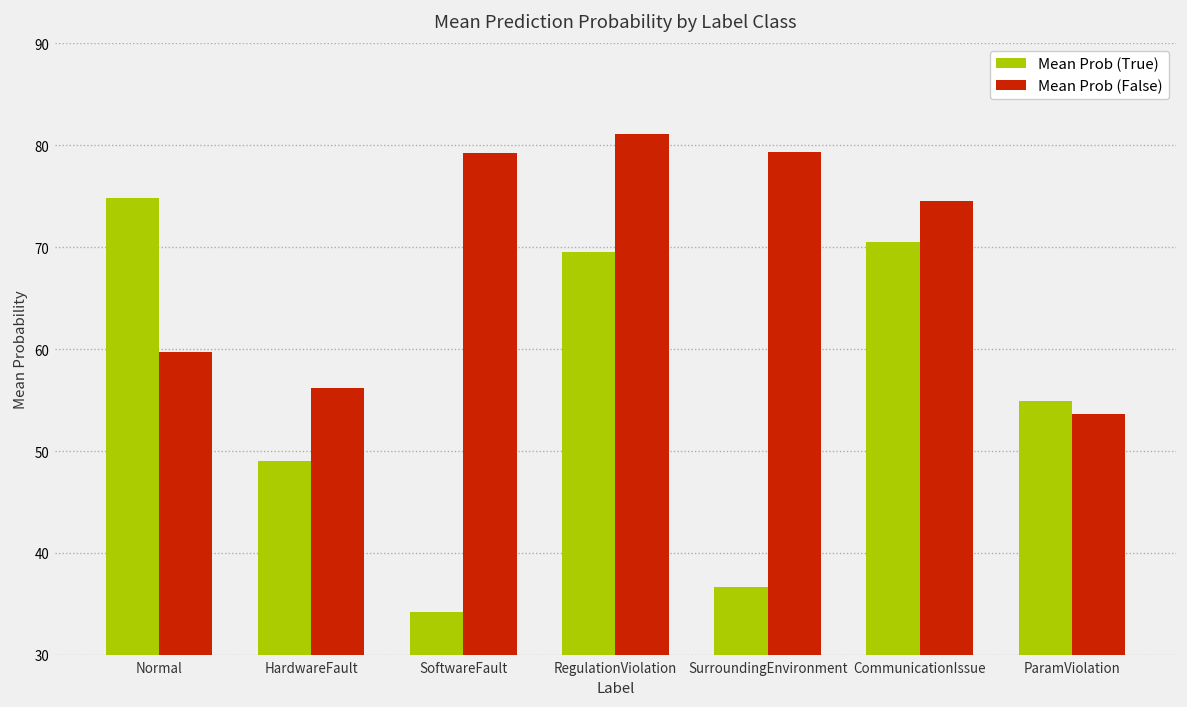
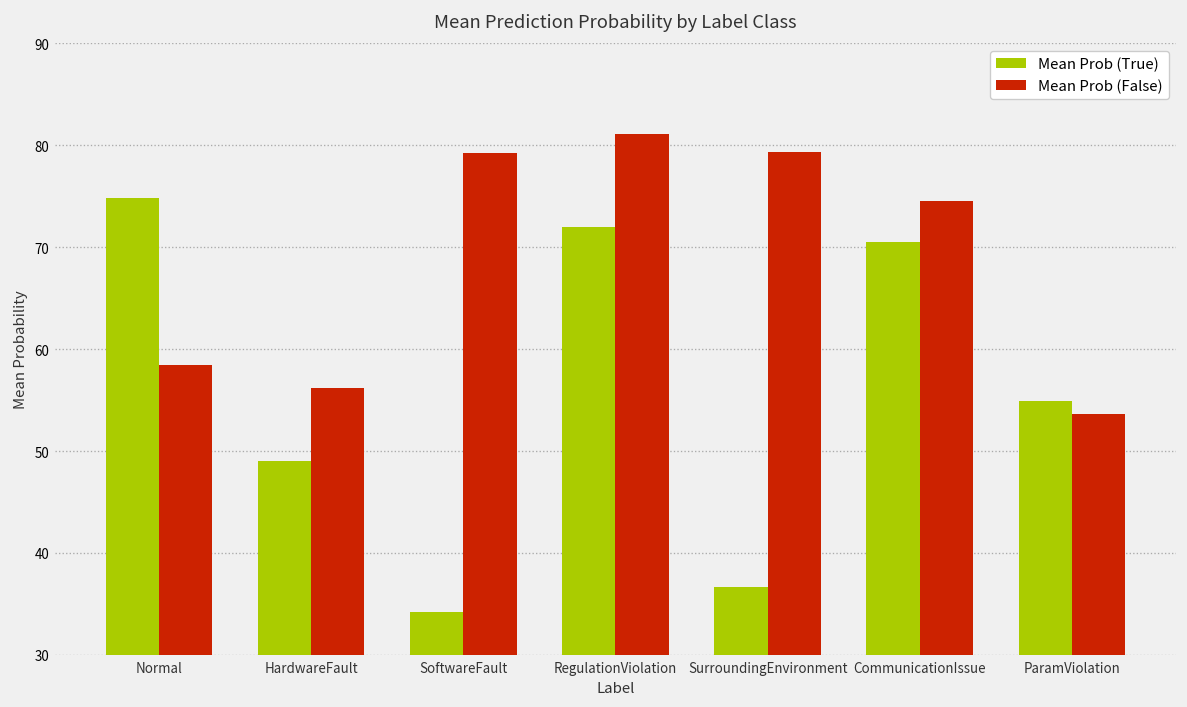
  {
    "Mean Prob (True)": {
      "Normal": 75,
      "HardwareFault": 49,
      "SoftwareFault": 34,
-     "RegulationViolation": 70,
+     "RegulationViolation": 72,
      "SurroundingEnvironment": 37,
      "CommunicationIssue": 70,
      "ParamViolation": 55
    },
    "Mean Prob (False)": {
-     "Normal": 60,
+     "Normal": 58,
      "HardwareFault": 56,
      "SoftwareFault": 79,
      "RegulationViolation": 81,
      "SurroundingEnvironment": 79,
      "CommunicationIssue": 74,
      "ParamViolation": 54
    }
  }
